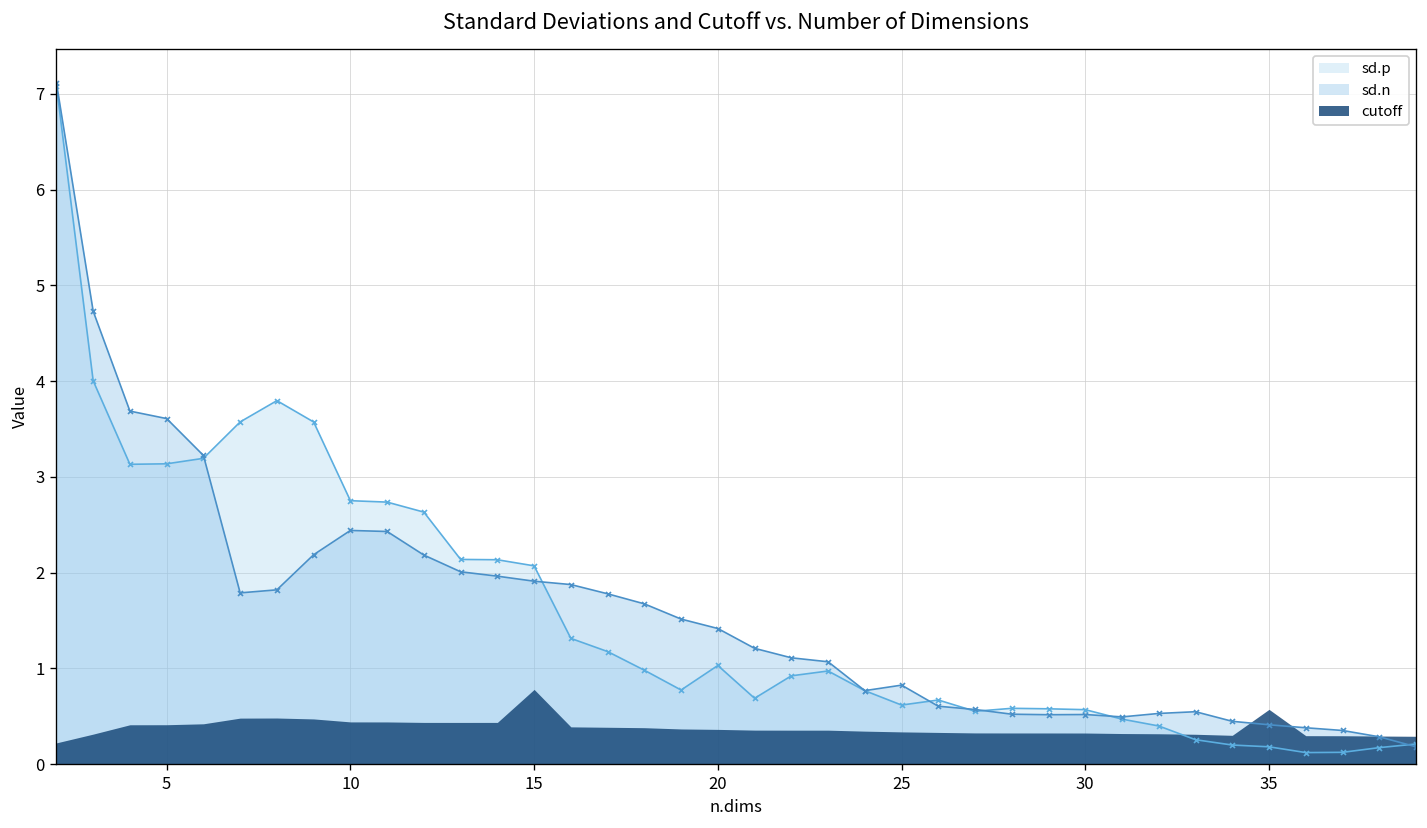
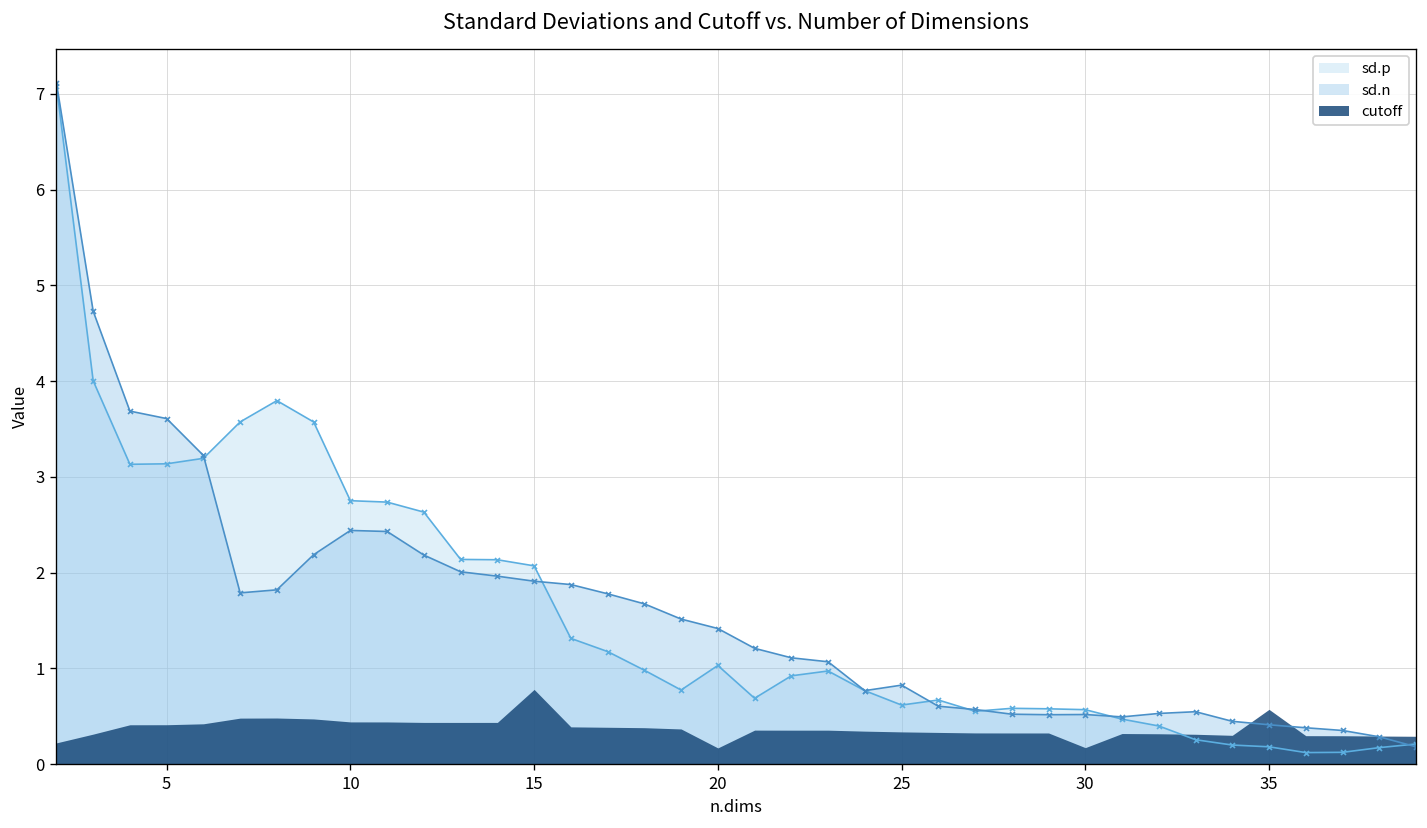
  {
    "cutoff": {
      "5": 0.4,
      "10": 0.4,
      "15": 0.8,
-     "20": 0.4,
+     "20": 0.2,
      "25": 0.3,
-     "30": 0.3,
+     "30": 0.2,
      "35": 0.6
    }
  }
